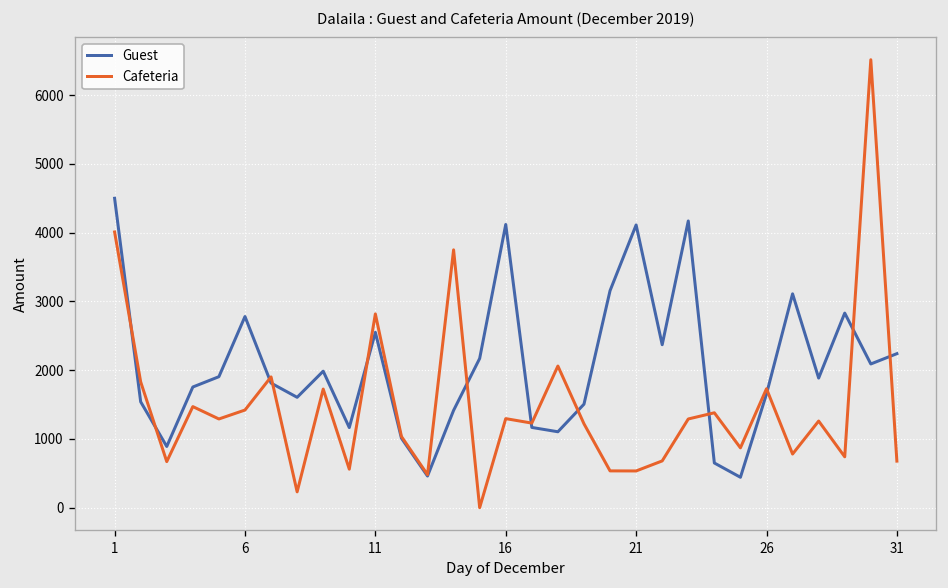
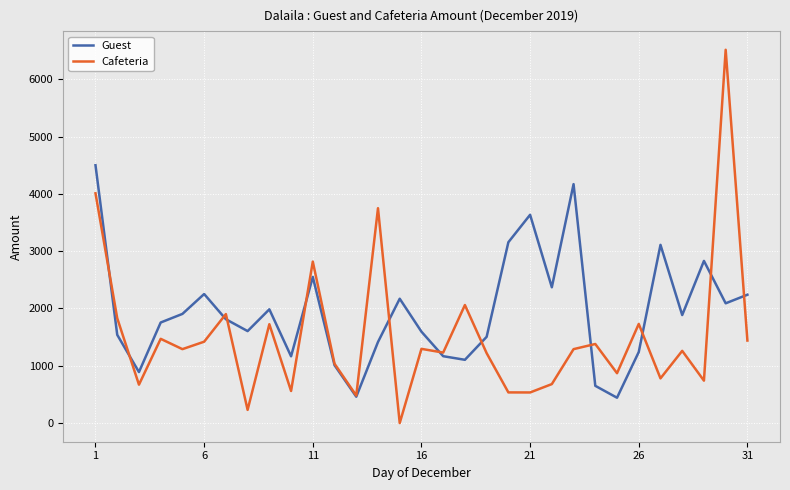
  {
    "Guest": {
      "1": 4500,
-     "6": 2800,
+     "6": 2300,
      "11": 2600,
-     "16": 4100,
-     "21": 4100,
-     "26": 1700,
+     "16": 1600,
+     "21": 3600,
+     "26": 1200,
      "31": 2200
    },
    "Cafeteria": {
      "1": 4000,
      "6": 1400,
      "11": 2800,
      "16": 1300,
      "21": 500,
      "26": 1700,
-     "31": 700
+     "31": 1400
    }
  }
